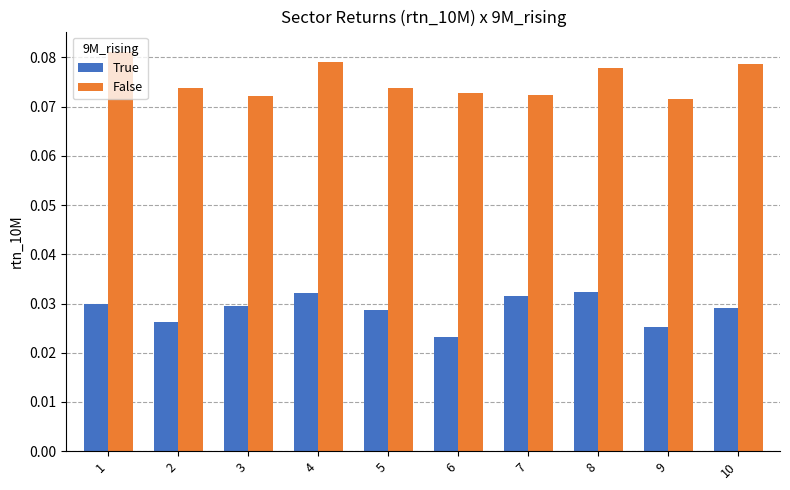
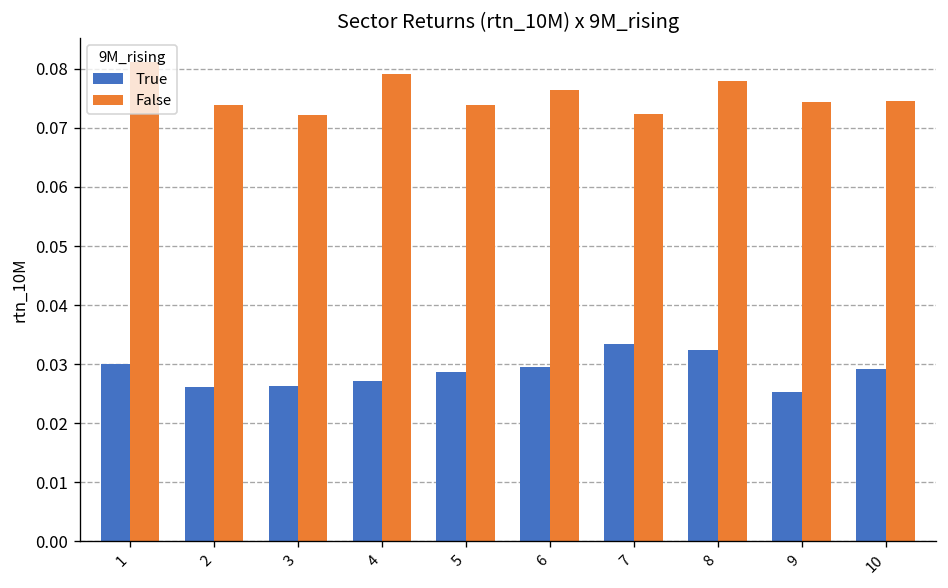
  {
    "True": {
      "1": 0.030,
      "2": 0.026,
-     "3": 0.029,
-     "4": 0.032,
+     "3": 0.026,
+     "4": 0.027,
      "5": 0.029,
-     "6": 0.023,
-     "7": 0.031,
+     "6": 0.030,
+     "7": 0.033,
      "8": 0.032,
      "9": 0.025,
      "10": 0.029
    },
    "False": {
      "2": 0.074,
      "3": 0.072,
      "4": 0.079,
      "5": 0.074,
-     "6": 0.073,
+     "6": 0.076,
      "7": 0.072,
      "8": 0.078,
-     "9": 0.072,
-     "10": 0.079
+     "9": 0.074,
+     "10": 0.075
    }
  }
